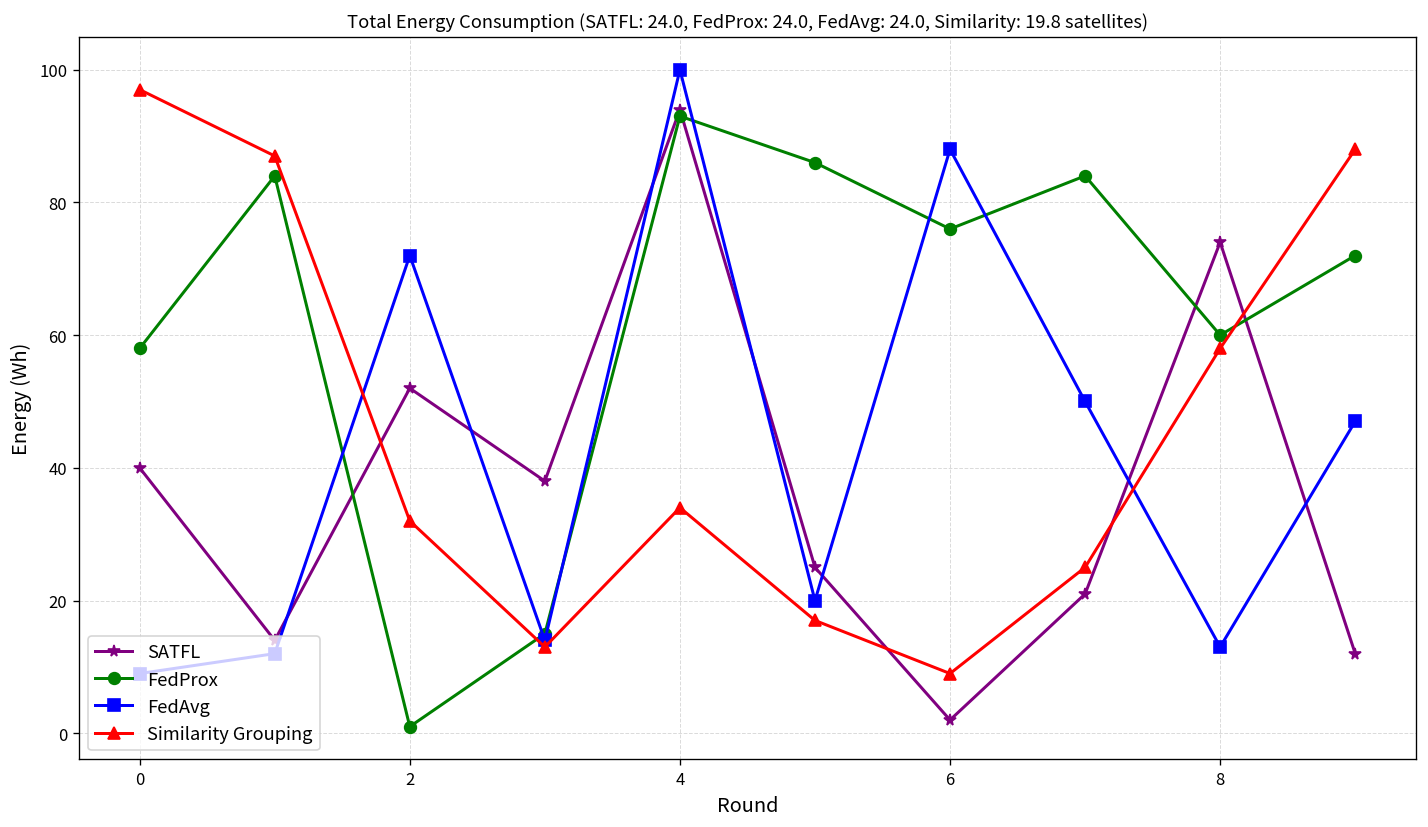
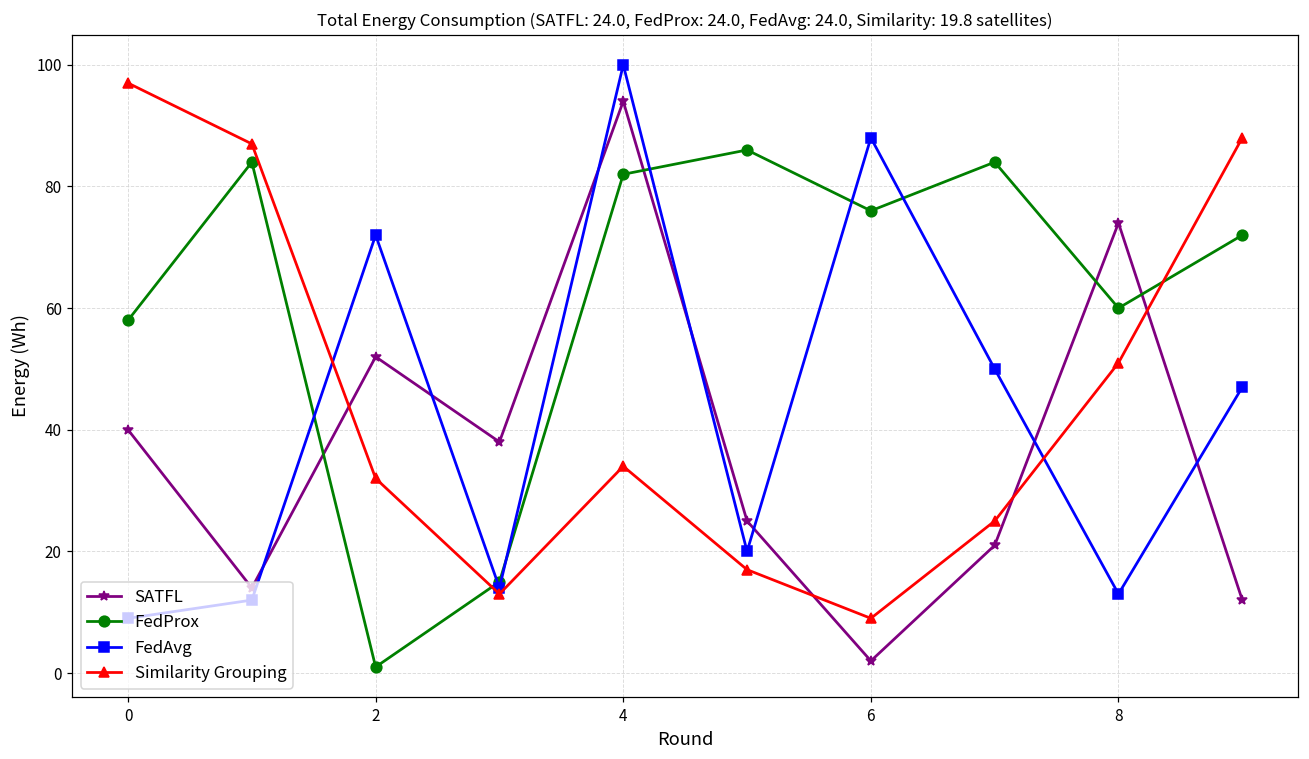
  {
    "SATFL": {
      "0": 40,
      "2": 52,
      "4": 94,
      "6": 2,
      "8": 74
    },
    "FedProx": {
      "0": 58,
      "2": 1,
-     "4": 93,
+     "4": 82,
      "6": 76,
      "8": 60
    },
    "FedAvg": {
      "2": 72,
      "4": 100,
      "6": 88,
      "8": 13
    },
    "Similarity Grouping": {
      "0": 97,
      "2": 32,
      "4": 34,
      "6": 9,
-     "8": 58
+     "8": 51
    }
  }
